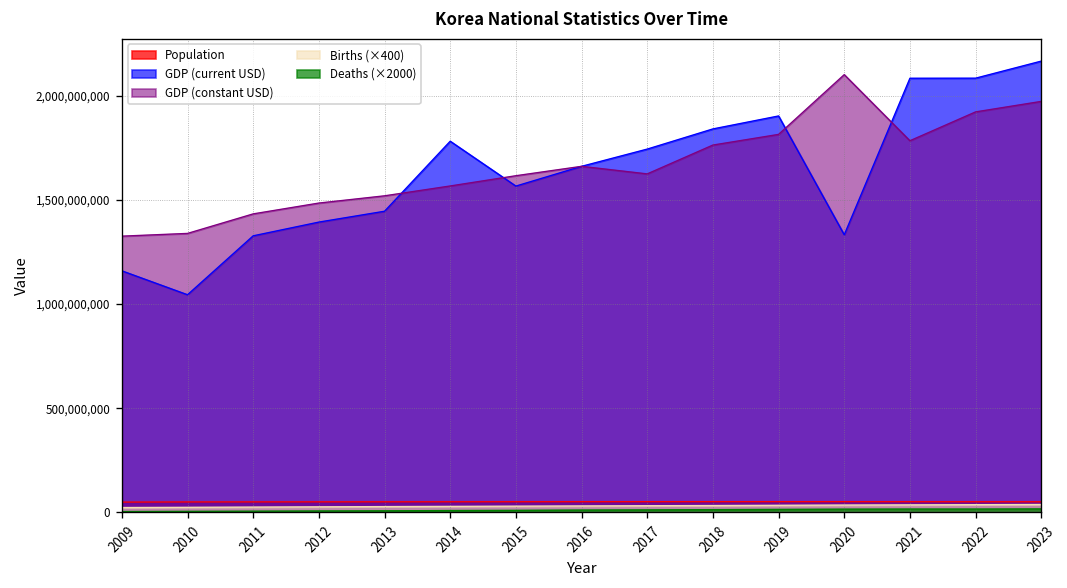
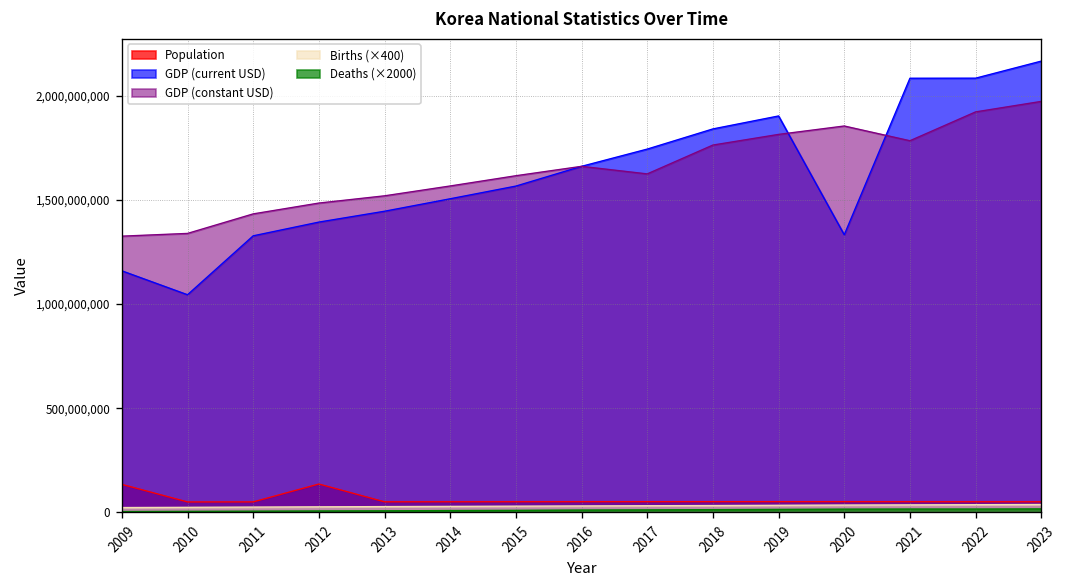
  {
    "Population": {
-     "2009": "50,000,000",
+     "2009": "130,000,000",
      "2010": "50,000,000",
      "2011": "50,000,000",
-     "2012": "50,000,000",
+     "2012": "140,000,000",
      "2013": "50,000,000",
      "2014": "50,000,000",
      "2015": "50,000,000",
      "2016": "50,000,000",
      "2017": "50,000,000",
      "2018": "50,000,000",
      "2019": "50,000,000",
      "2020": "50,000,000",
      "2021": "50,000,000"
    },
    "GDP (current USD)": {
      "2009": "1,160,000,000",
      "2010": "1,040,000,000",
      "2011": "1,330,000,000",
      "2012": "1,390,000,000",
      "2013": "1,450,000,000",
-     "2014": "1,780,000,000",
+     "2014": "1,510,000,000",
      "2015": "1,570,000,000",
      "2017": "1,740,000,000",
      "2018": "1,840,000,000",
      "2019": "1,900,000,000",
      "2020": "1,330,000,000",
      "2021": "2,080,000,000",
      "2022": "2,080,000,000",
      "2023": "2,170,000,000"
    },
    "GDP (constant USD)": {
      "2009": "1,330,000,000",
      "2010": "1,340,000,000",
      "2011": "1,430,000,000",
      "2012": "1,480,000,000",
      "2013": "1,520,000,000",
      "2014": "1,570,000,000",
      "2015": "1,620,000,000",
      "2017": "1,620,000,000",
      "2018": "1,760,000,000",
      "2019": "1,810,000,000",
-     "2020": "2,100,000,000",
+     "2020": "1,850,000,000",
      "2021": "1,780,000,000",
      "2022": "1,920,000,000",
      "2023": "1,970,000,000"
    },
    "Births (×400)": {
      "2009": "20,000,000",
      "2010": "20,000,000",
      "2011": "30,000,000",
      "2012": "30,000,000",
      "2013": "30,000,000",
      "2014": "30,000,000",
      "2015": "30,000,000",
      "2016": "30,000,000",
      "2017": "30,000,000",
      "2018": "30,000,000",
      "2019": "30,000,000",
      "2020": "40,000,000",
      "2021": "40,000,000"
    },
    "Deaths (×2000)": {
      "2009": "0",
      "2010": "10,000,000",
      "2011": "10,000,000",
      "2012": "10,000,000",
      "2013": "10,000,000",
      "2014": "10,000,000",
      "2015": "10,000,000",
      "2016": "10,000,000",
      "2017": "10,000,000",
      "2018": "10,000,000",
      "2019": "10,000,000",
      "2020": "20,000,000",
      "2021": "20,000,000",
      "2022": "20,000,000",
      "2023": "20,000,000"
    }
  }
